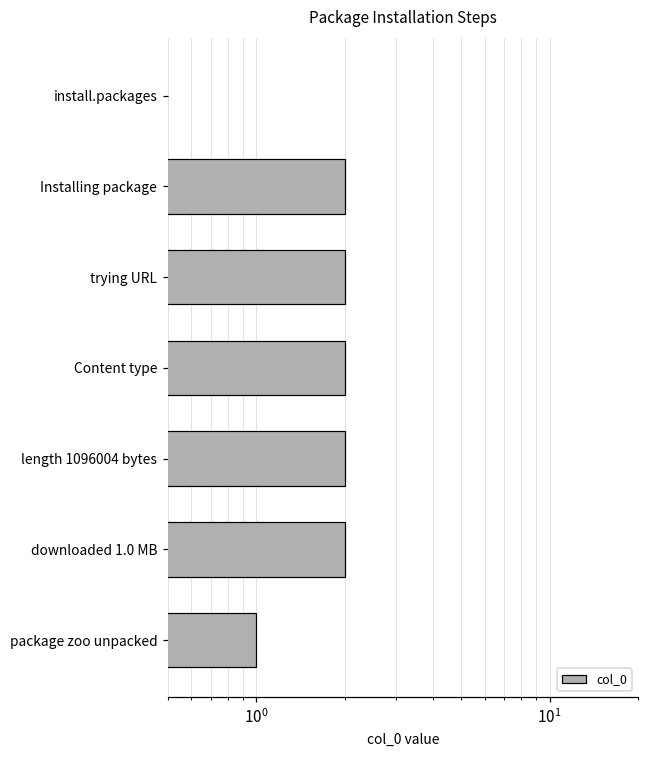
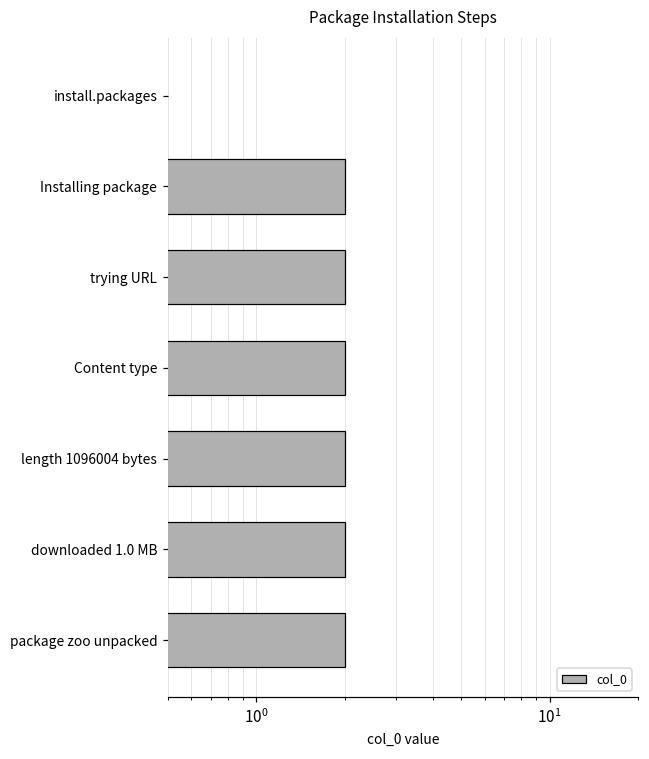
  {
    "Installing package": 2,
    "trying URL": 2,
    "Content type": 2,
    "length 1096004 bytes": 2,
    "downloaded 1.0 MB": 2,
-   "package zoo unpacked": 1
+   "package zoo unpacked": 2
  }
